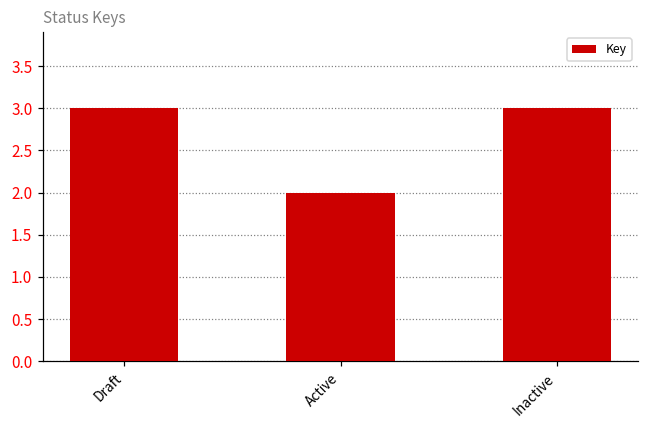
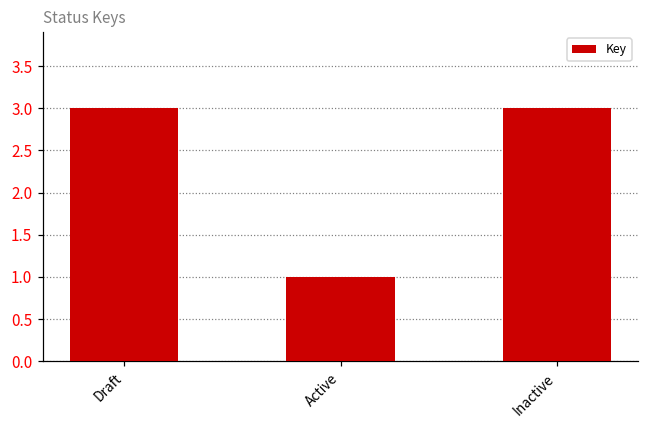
  {
    "Draft": 3,
-   "Active": 2,
+   "Active": 1,
    "Inactive": 3
  }
